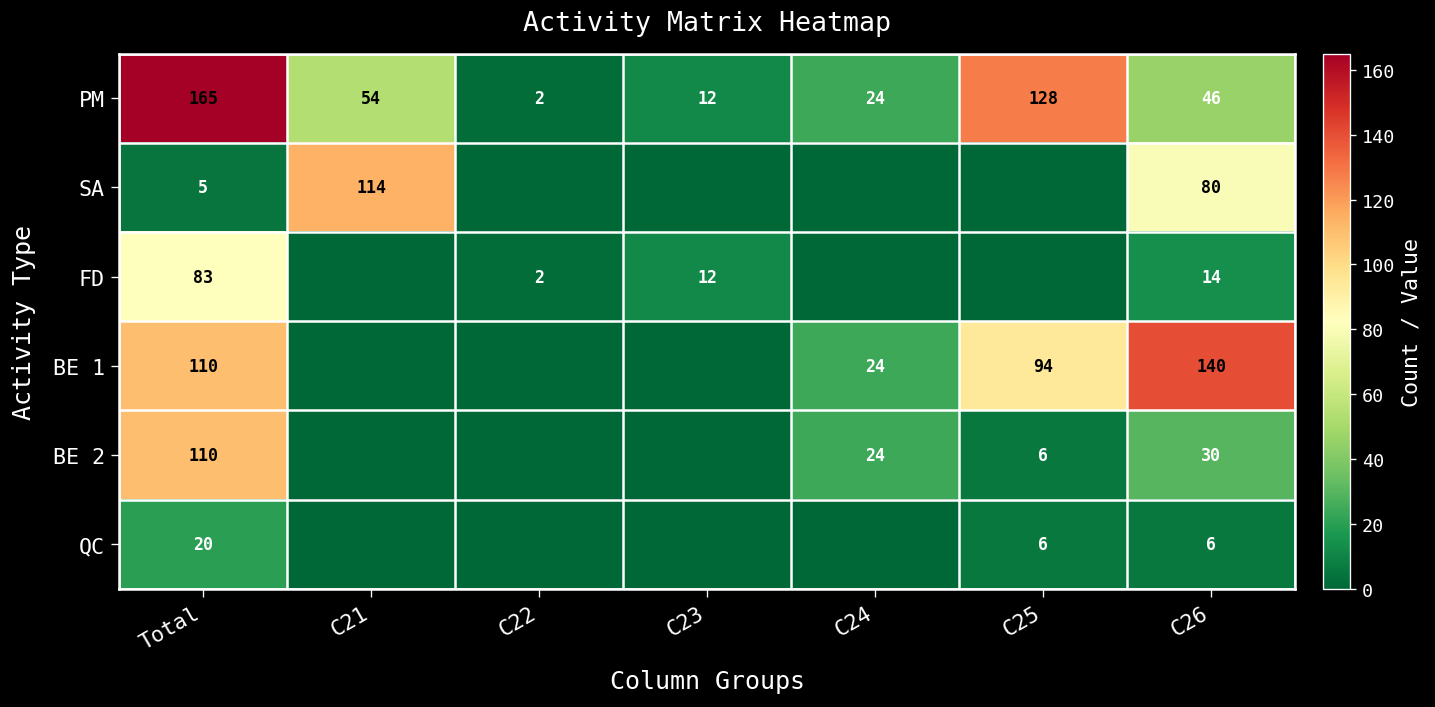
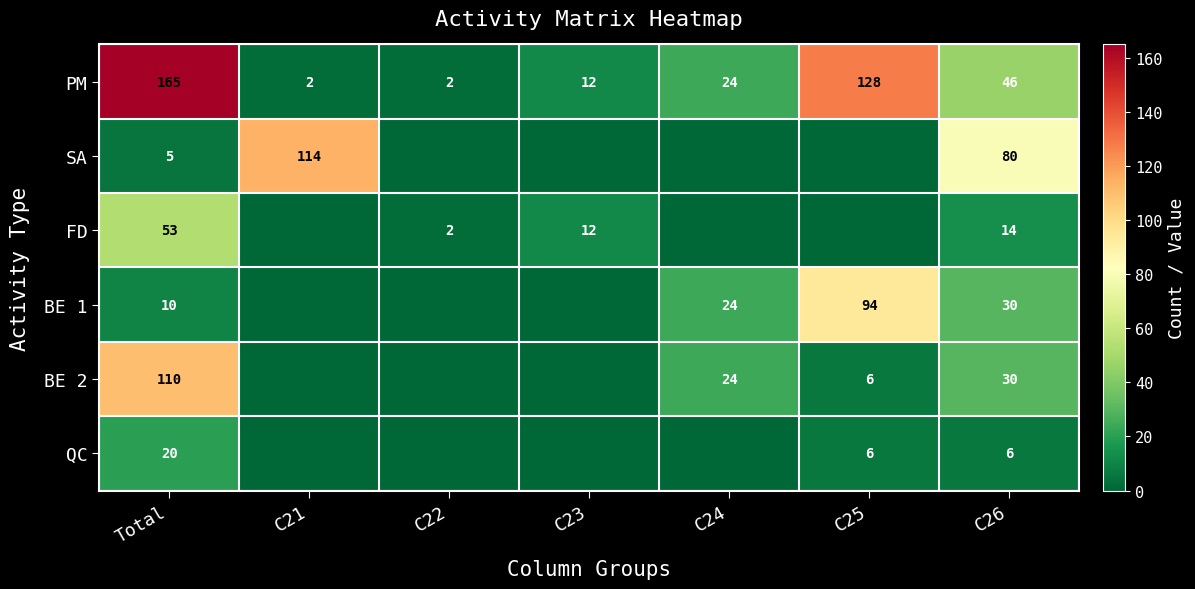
  {
    "PM": {
      "Total": 165,
-     "C21": 54,
+     "C21": 2,
      "C22": 2,
      "C23": 12,
      "C24": 24,
      "C25": 128,
      "C26": 46
    },
    "SA": {
      "Total": 5,
      "C21": 114,
      "C26": 80
    },
    "FD": {
-     "Total": 83,
+     "Total": 53,
      "C22": 2,
      "C23": 12,
      "C26": 14
    },
    "BE 1": {
-     "Total": 110,
+     "Total": 10,
      "C24": 24,
      "C25": 94,
-     "C26": 140
+     "C26": 30
    },
    "BE 2": {
      "Total": 110,
      "C24": 24,
      "C25": 6,
      "C26": 30
    },
    "QC": {
      "Total": 20,
      "C25": 6,
      "C26": 6
    }
  }
